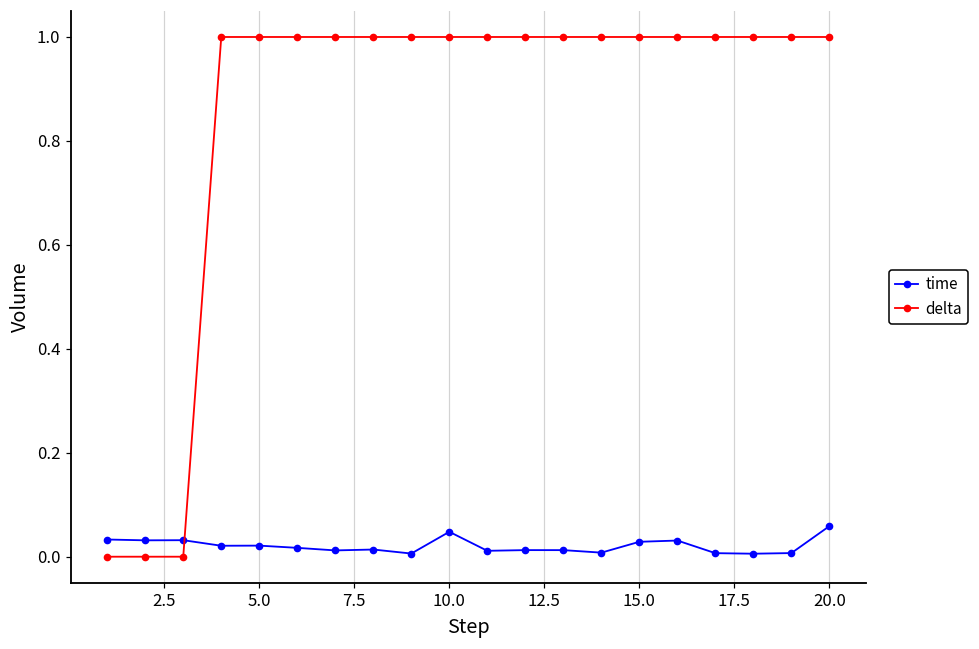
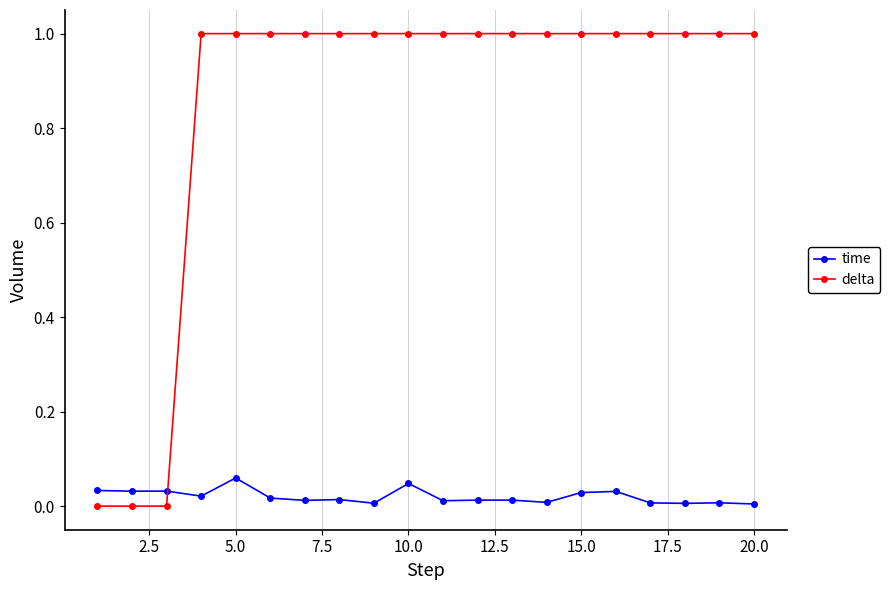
  {
    "time": {
-     "5.0": 0.02,
+     "5.0": 0.06,
      "10.0": 0.05,
      "15.0": 0.03,
-     "20.0": 0.06
+     "20.0": 0.00
    },
    "delta": {
      "5.0": 1.00,
      "10.0": 1.00,
      "15.0": 1.00,
      "20.0": 1.00
    }
  }
